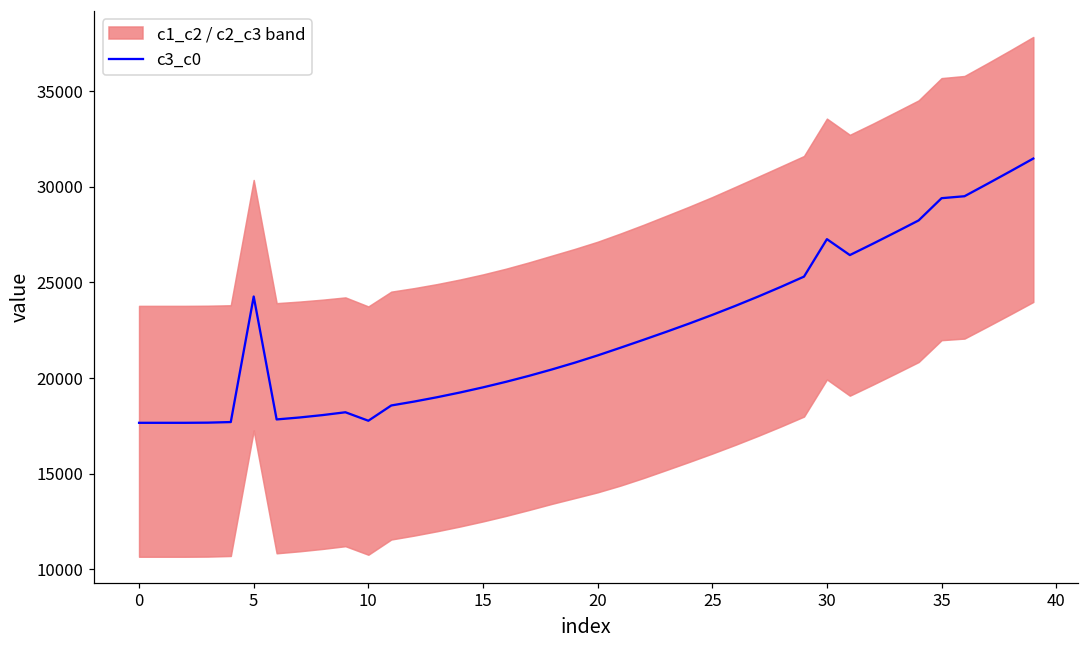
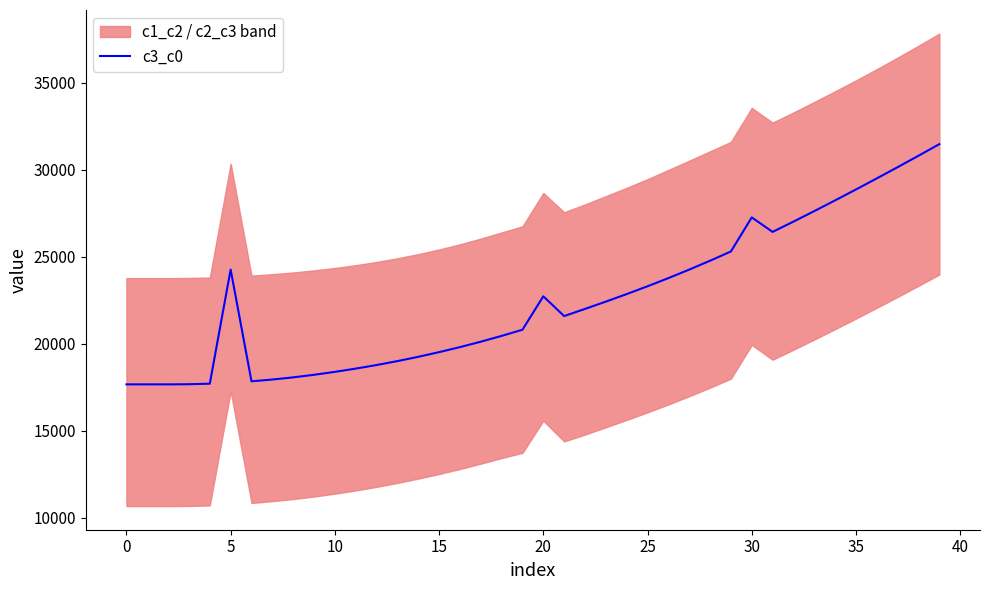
  {
    "c3_c0": {
      "0": 17700,
      "5": 24300,
-     "10": 17800,
+     "10": 18400,
      "15": 19500,
-     "20": 21200,
+     "20": 22700,
      "25": 23300,
      "30": 27300,
-     "35": 29400
+     "35": 28900
    }
  }
